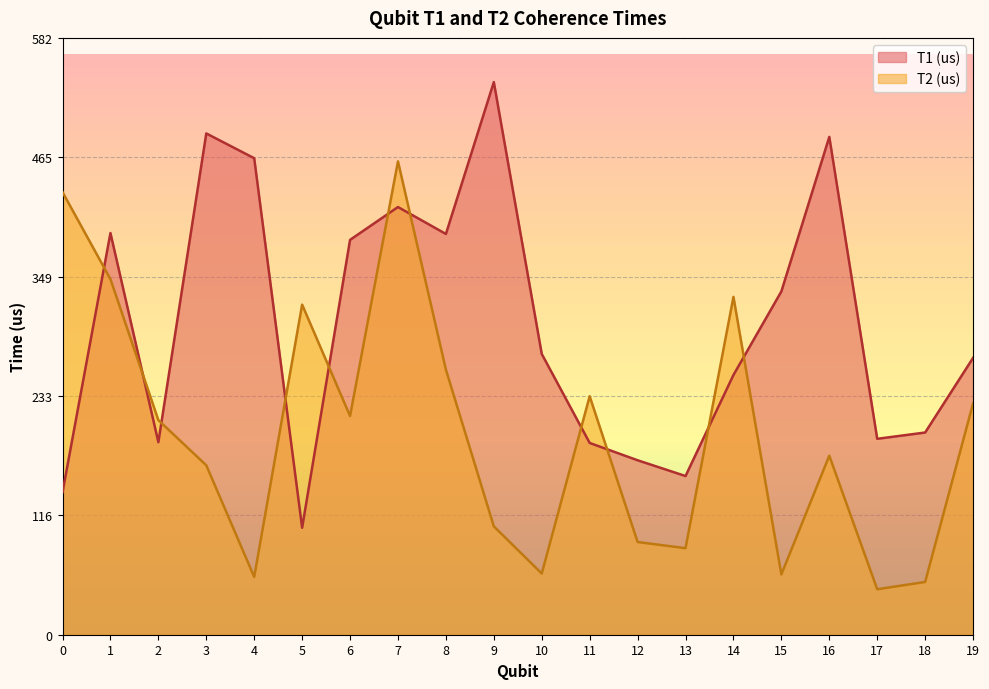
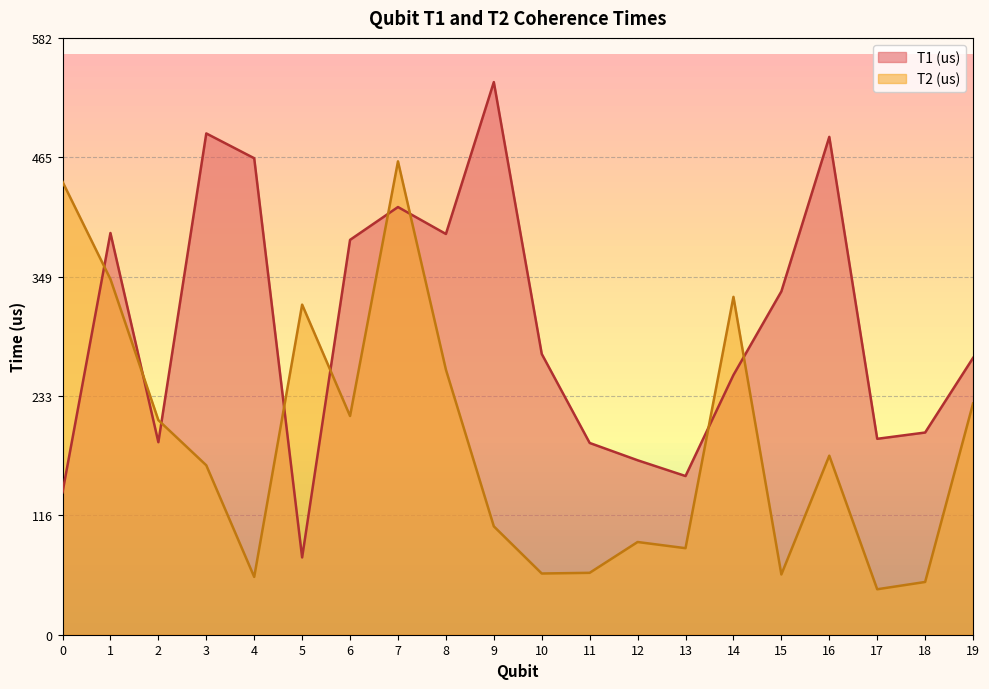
  {
    "T1 (us)": {
      "0": 139,
      "1": 391,
      "2": 188,
      "3": 489,
      "4": 464,
-     "5": 104,
+     "5": 75,
      "6": 385,
      "7": 417,
      "8": 391,
      "9": 539,
      "10": 274,
      "11": 187,
      "12": 170,
      "13": 155,
      "14": 253,
      "15": 335,
      "16": 485,
      "17": 191,
      "18": 197,
      "19": 270
    },
    "T2 (us)": {
-     "0": 431,
+     "0": 441,
      "1": 347,
      "2": 209,
      "3": 165,
      "4": 56,
      "5": 322,
      "6": 213,
      "7": 461,
      "8": 258,
      "9": 106,
      "10": 60,
-     "11": 232,
+     "11": 60,
      "12": 90,
      "13": 84,
      "14": 329,
      "15": 59,
      "16": 174,
      "17": 44,
      "18": 51,
      "19": 225
    }
  }
